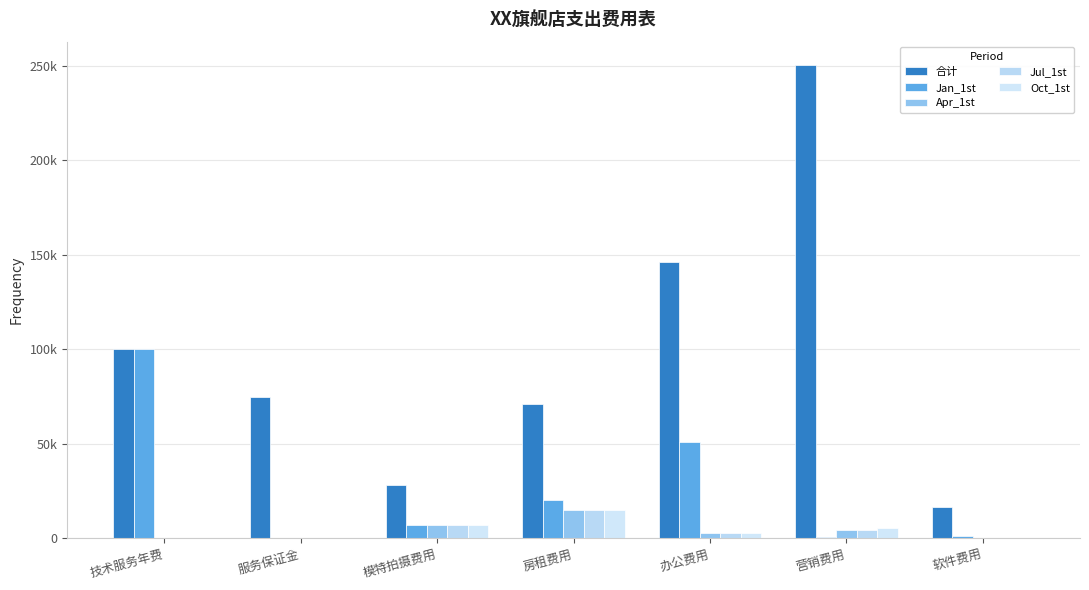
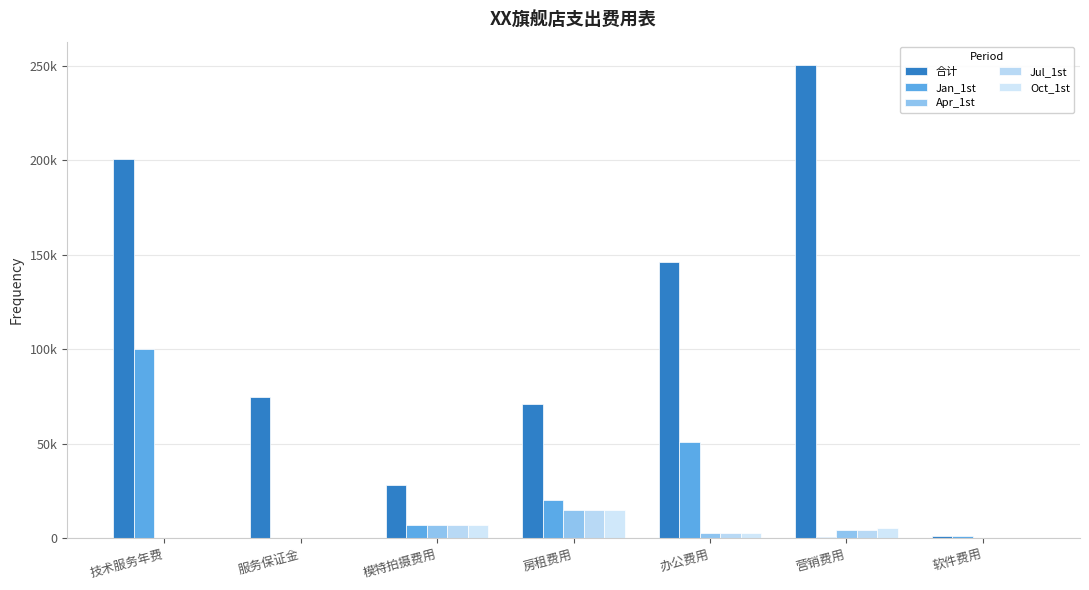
  {
    "合计": {
-     "技术服务年费": 100000,
+     "技术服务年费": 201000,
      "服务保证金": 75000,
      "模特拍摄费用": 28000,
      "房租费用": 71000,
      "办公费用": 146000,
      "营销费用": 250000,
-     "软件费用": 17000
+     "软件费用": 1000
    }
  }
